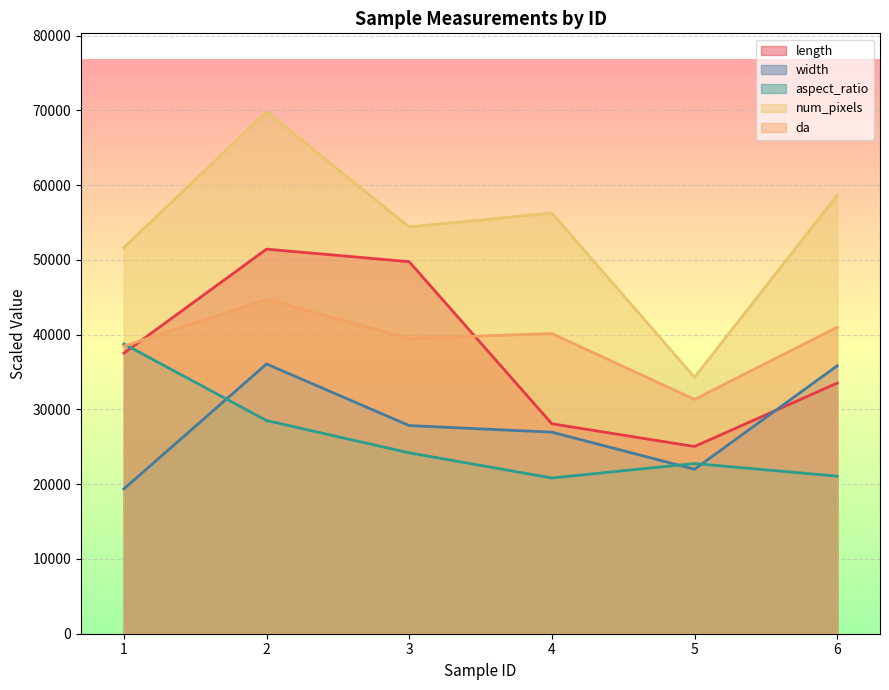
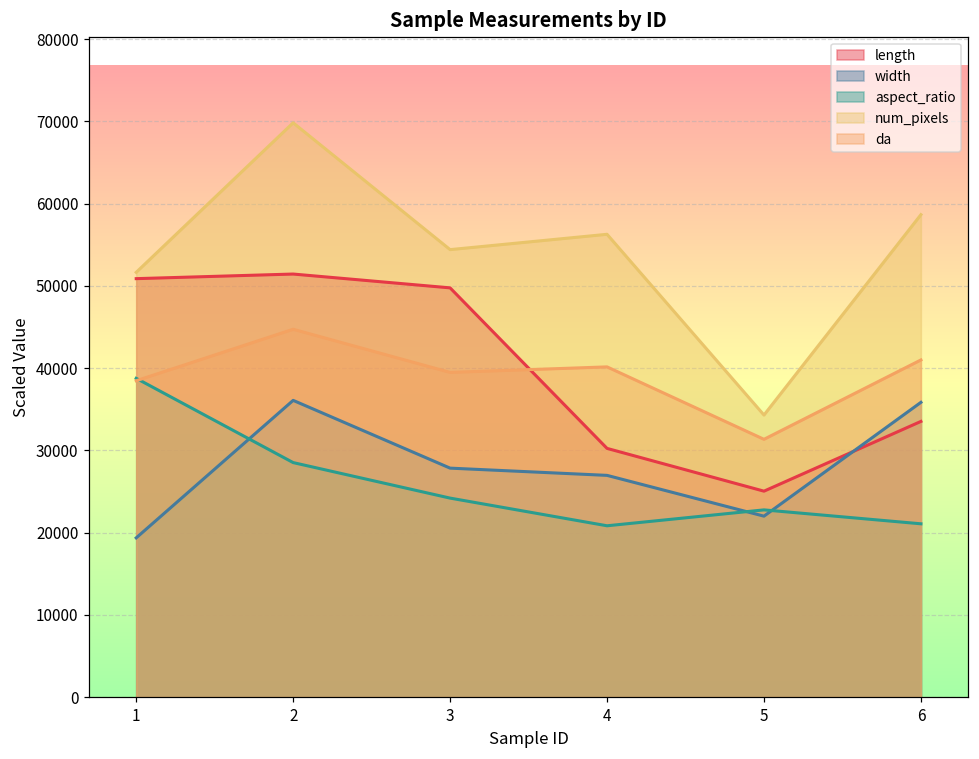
  {
    "length": {
-     "1": 38000,
+     "1": 51000,
      "2": 51000,
      "3": 50000,
-     "4": 28000,
+     "4": 30000,
      "5": 25000,
      "6": 34000
    }
  }
